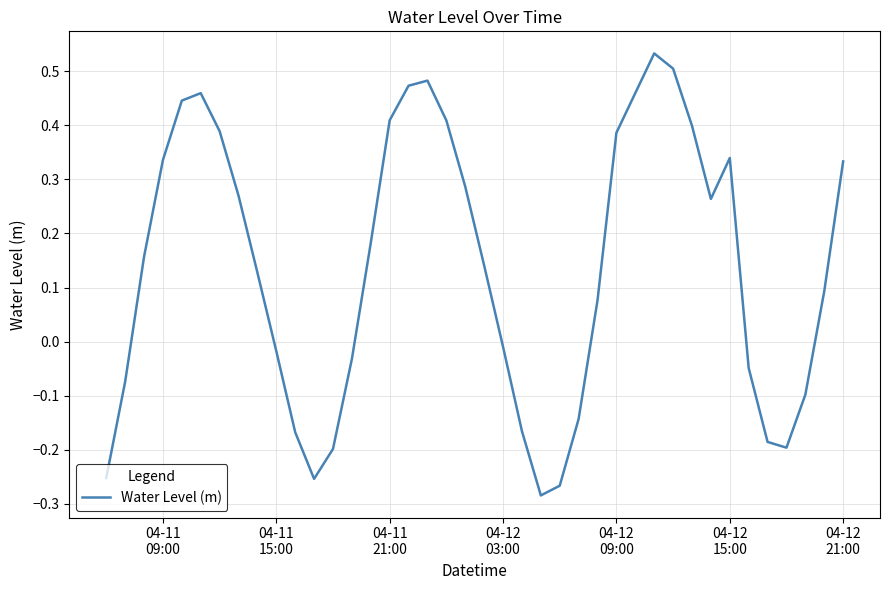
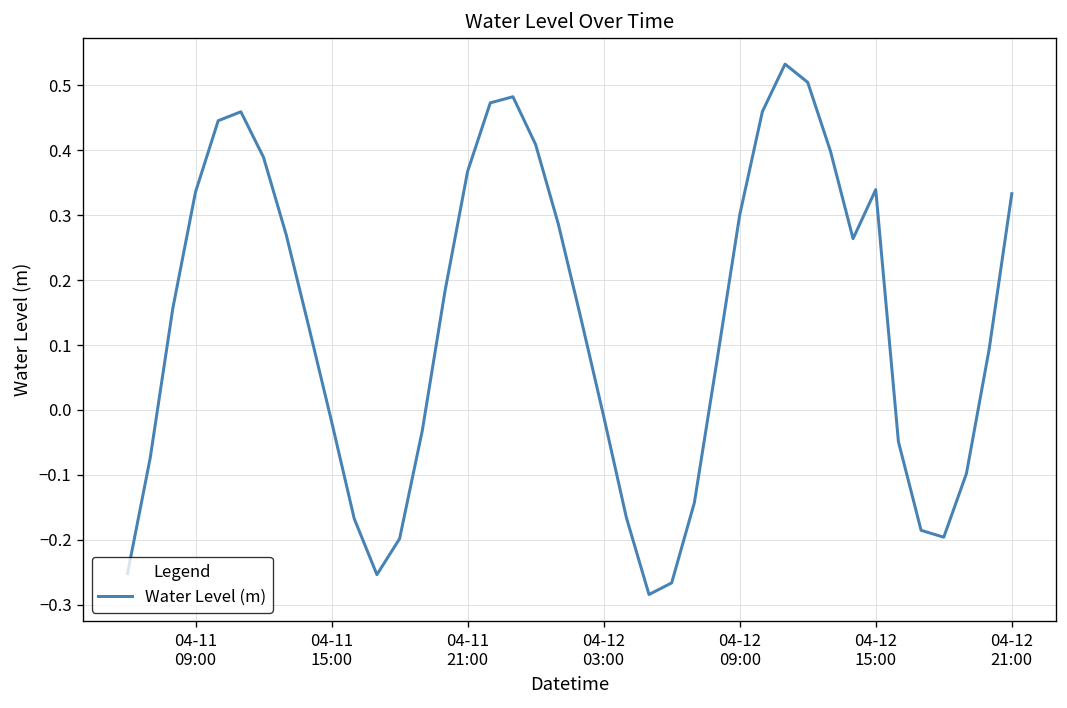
  {
    "04-11 09:00": 0.34,
    "04-11 15:00": -0.02,
-   "04-11 21:00": 0.41,
+   "04-11 21:00": 0.37,
    "04-12 03:00": -0.01,
-   "04-12 09:00": 0.39,
+   "04-12 09:00": 0.30,
    "04-12 15:00": 0.34,
    "04-12 21:00": 0.33
  }
